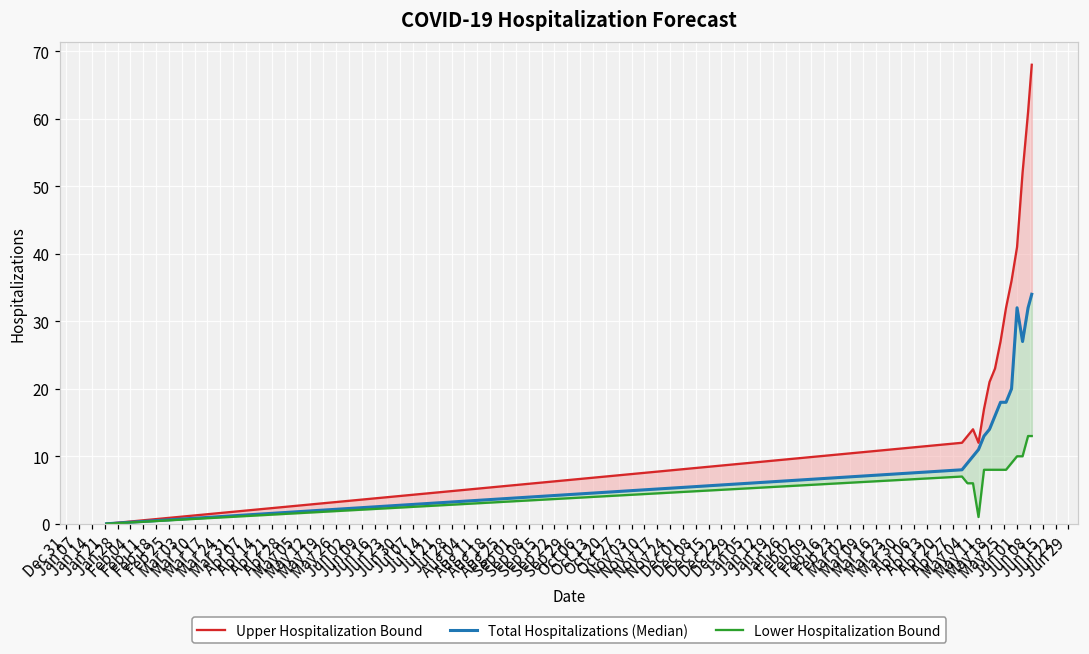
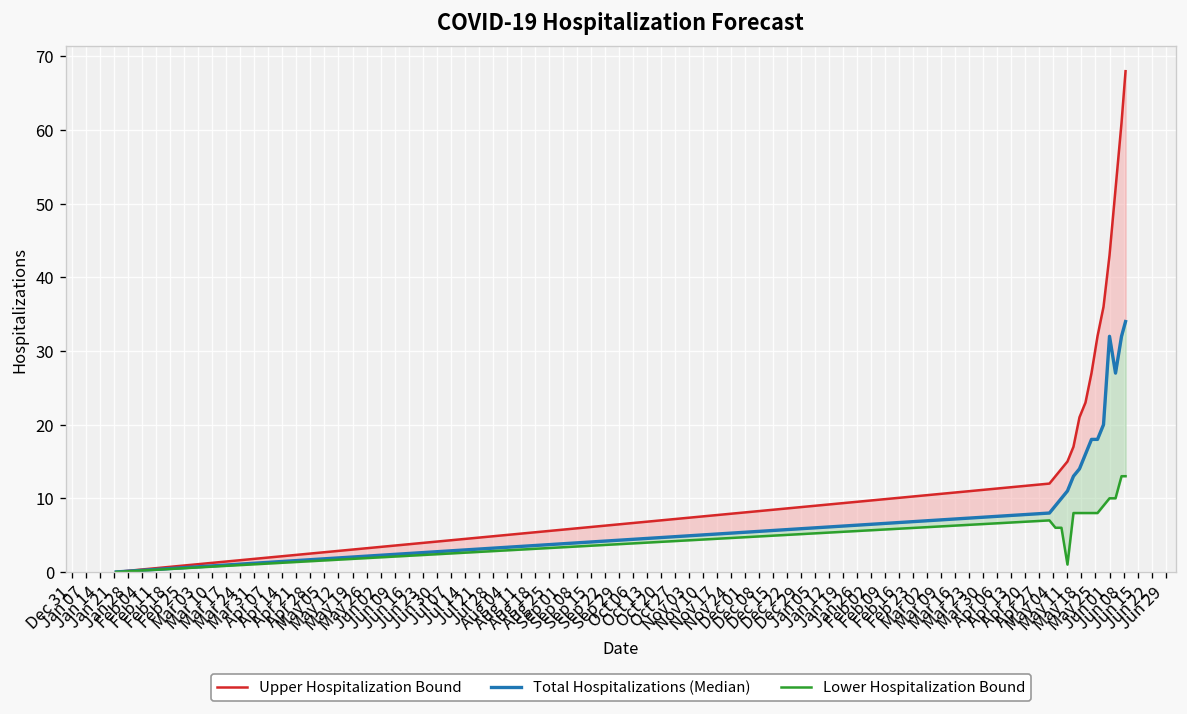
  {
    "Upper Hospitalization Bound": {
-     "May 11": 12,
-     "Jun 01": 41
+     "May 11": 15,
+     "Jun 01": 43
    },
    "Total Hospitalizations (Median)": {
      "May 11": 11,
      "Jun 01": 32
    },
    "Lower Hospitalization Bound": {
      "May 11": 1,
      "Jun 01": 10
    }
  }
